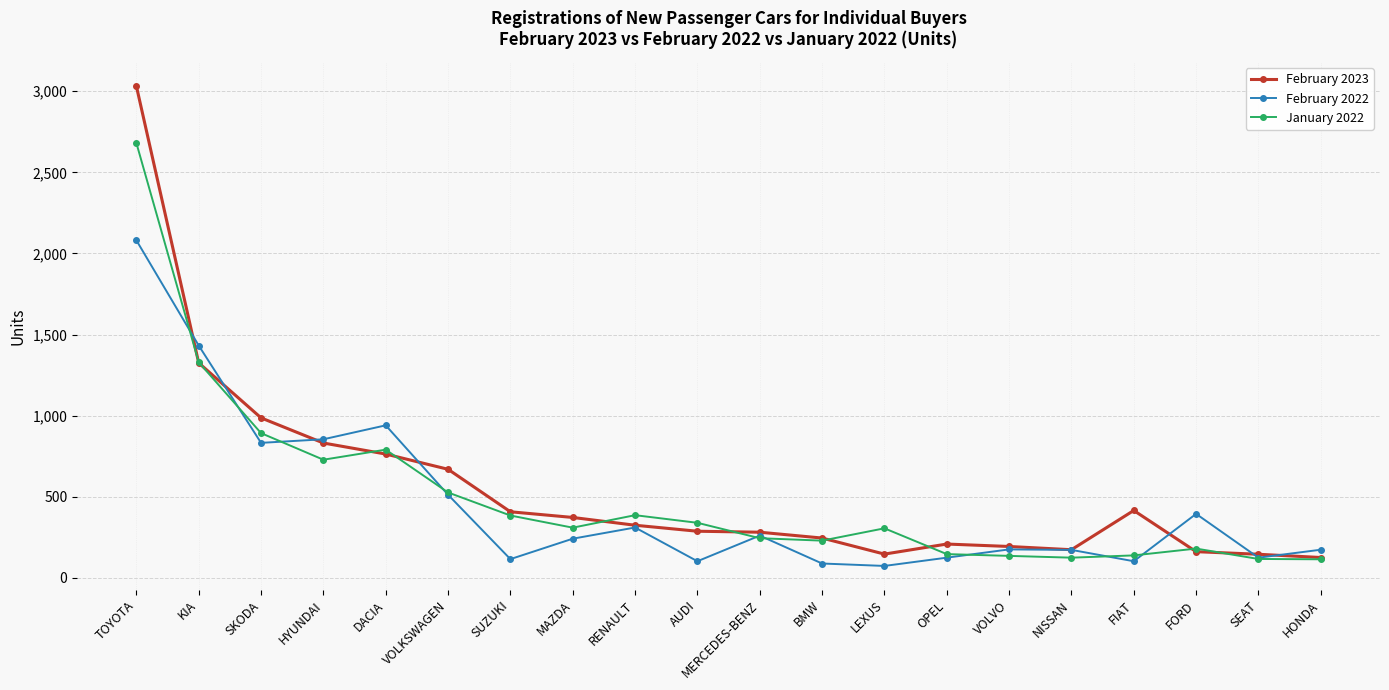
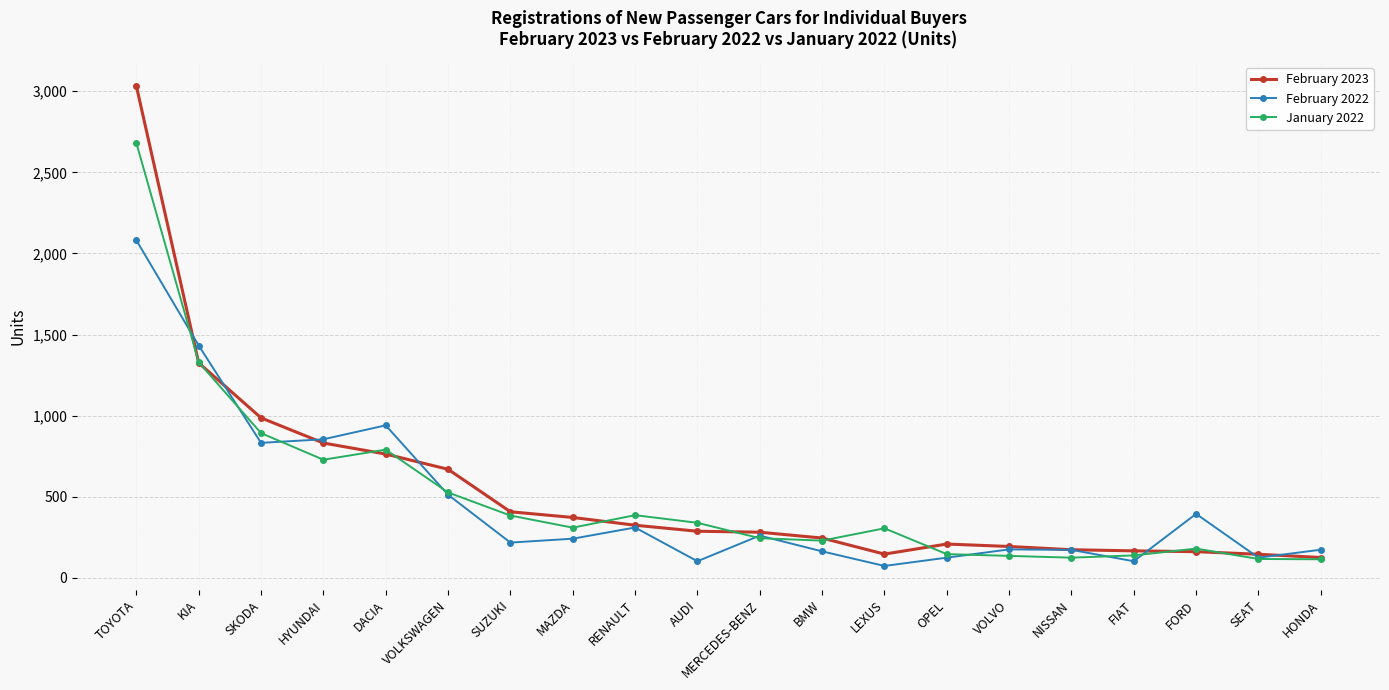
  {
    "February 2023": {
      "TOYOTA": "3,030",
      "SKODA": "990",
      "HYUNDAI": "830",
      "DACIA": "760",
      "VOLKSWAGEN": "670",
      "SUZUKI": "410",
      "MAZDA": "370",
      "AUDI": "290",
      "MERCEDES-BENZ": "280",
      "BMW": "250",
      "LEXUS": "150",
      "OPEL": "210",
      "VOLVO": "190",
-     "FIAT": "420",
+     "FIAT": "170",
      "FORD": "160",
      "SEAT": "150"
    },
    "February 2022": {
      "TOYOTA": "2,080",
      "KIA": "1,430",
      "SKODA": "830",
      "HYUNDAI": "850",
      "DACIA": "940",
-     "SUZUKI": "120",
+     "SUZUKI": "220",
      "MAZDA": "240",
      "AUDI": "100",
      "MERCEDES-BENZ": "260",
-     "BMW": "90",
+     "BMW": "160",
      "LEXUS": "70",
      "OPEL": "120",
      "VOLVO": "180",
      "FIAT": "100",
      "FORD": "390",
      "HONDA": "170"
    },
    "January 2022": {
      "TOYOTA": "2,680",
      "SKODA": "890",
      "HYUNDAI": "730",
      "DACIA": "790",
      "SUZUKI": "380",
      "MAZDA": "310",
      "RENAULT": "390",
      "AUDI": "340",
      "MERCEDES-BENZ": "240",
      "BMW": "230",
      "LEXUS": "310",
      "OPEL": "150",
      "VOLVO": "140",
      "NISSAN": "120",
      "FIAT": "140",
      "FORD": "180"
    }
  }
